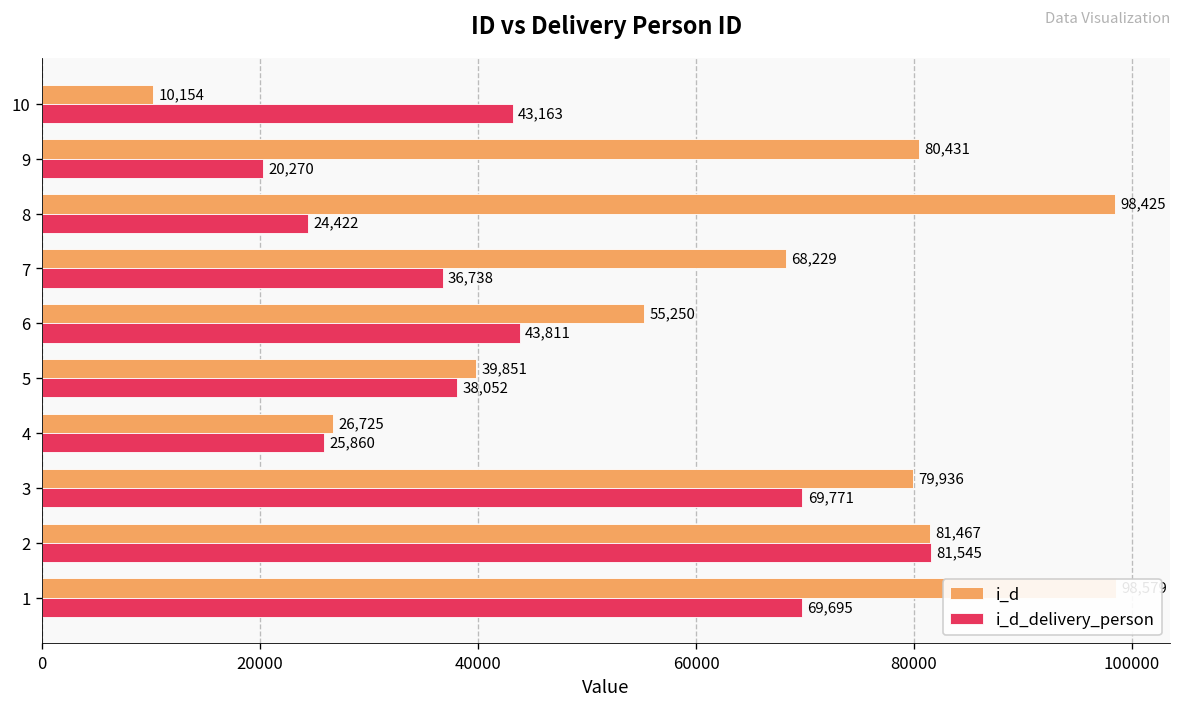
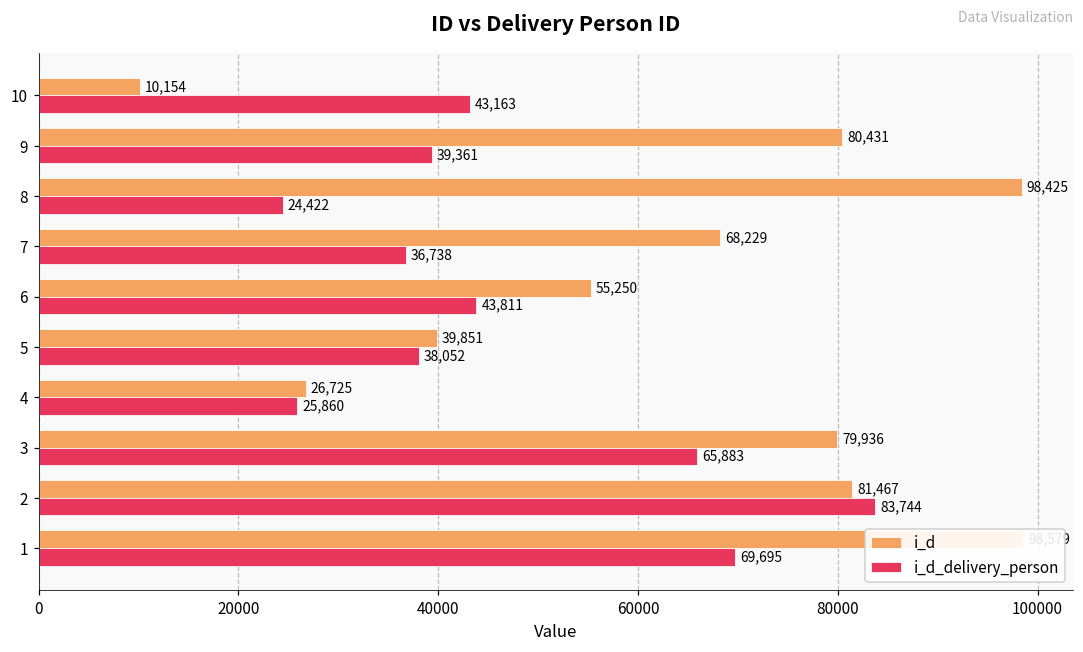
  {
    "i_d": {
      "10": "10,154",
      "9": "80,431",
      "8": "98,425",
      "7": "68,229",
      "6": "55,250",
      "5": "39,851",
      "4": "26,725",
      "3": "79,936",
      "2": "81,467"
    },
    "i_d_delivery_person": {
      "10": "43,163",
-     "9": "20,270",
+     "9": "39,361",
      "8": "24,422",
      "7": "36,738",
      "6": "43,811",
      "5": "38,052",
      "4": "25,860",
-     "3": "69,771",
-     "2": "81,545",
+     "3": "65,883",
+     "2": "83,744",
      "1": "69,695"
    }
  }
